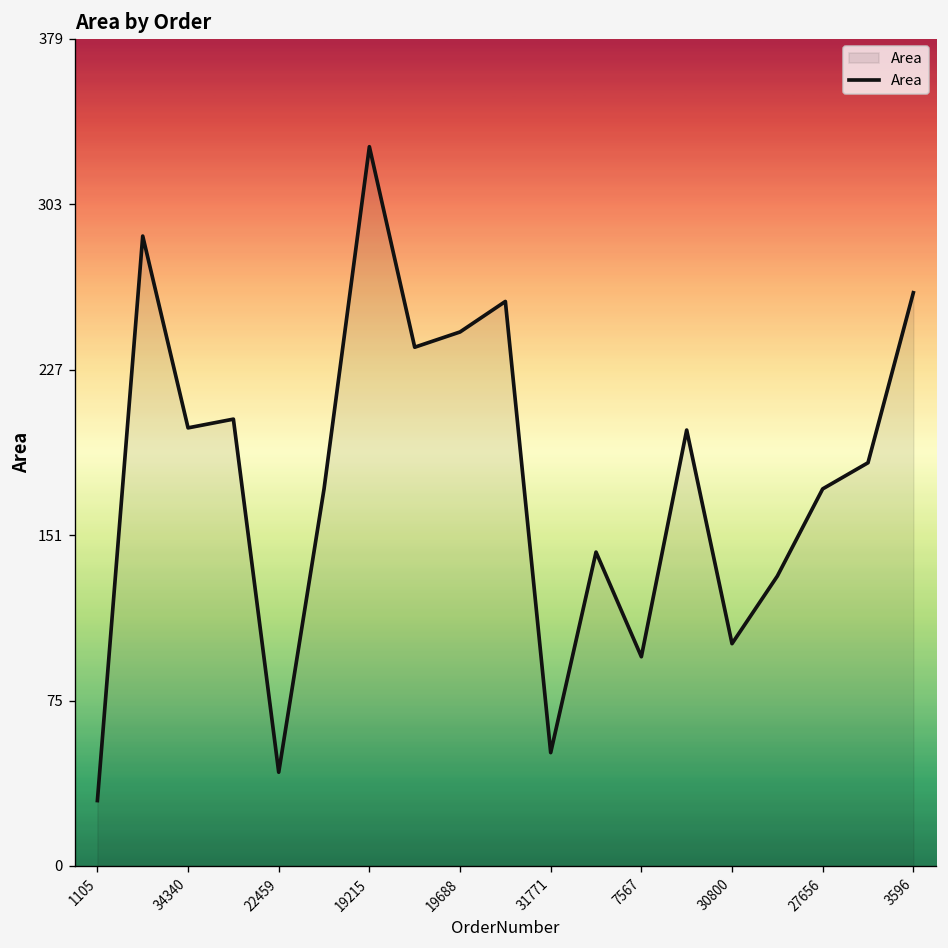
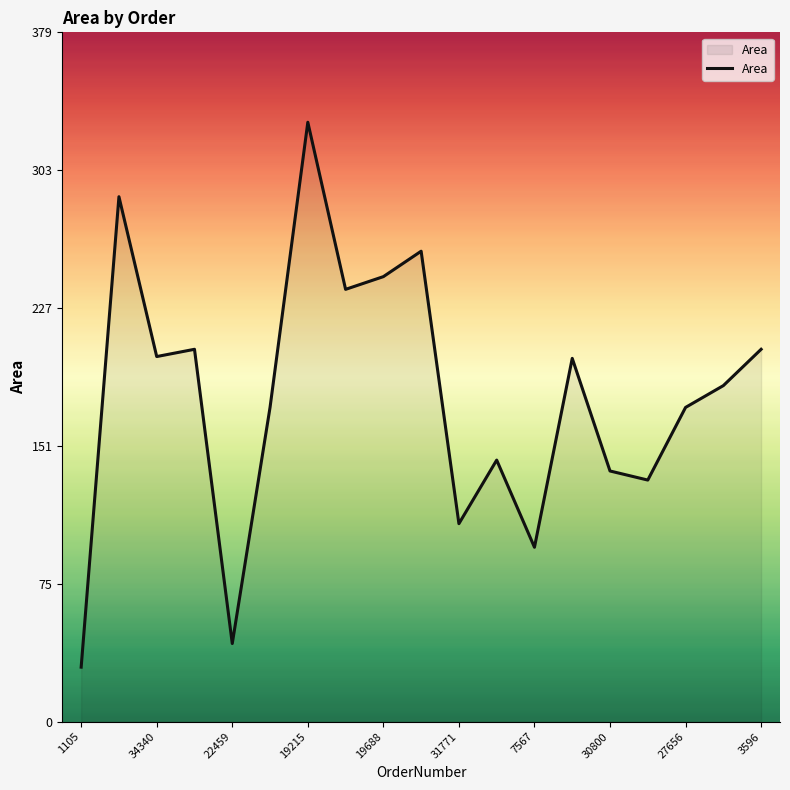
  {
    "1105": 30,
    "34340": 201,
    "22459": 43,
    "19215": 330,
    "19688": 245,
-   "31771": 52,
+   "31771": 109,
    "7567": 96,
-   "30800": 102,
+   "30800": 138,
    "27656": 173,
-   "3596": 263
+   "3596": 205
  }
